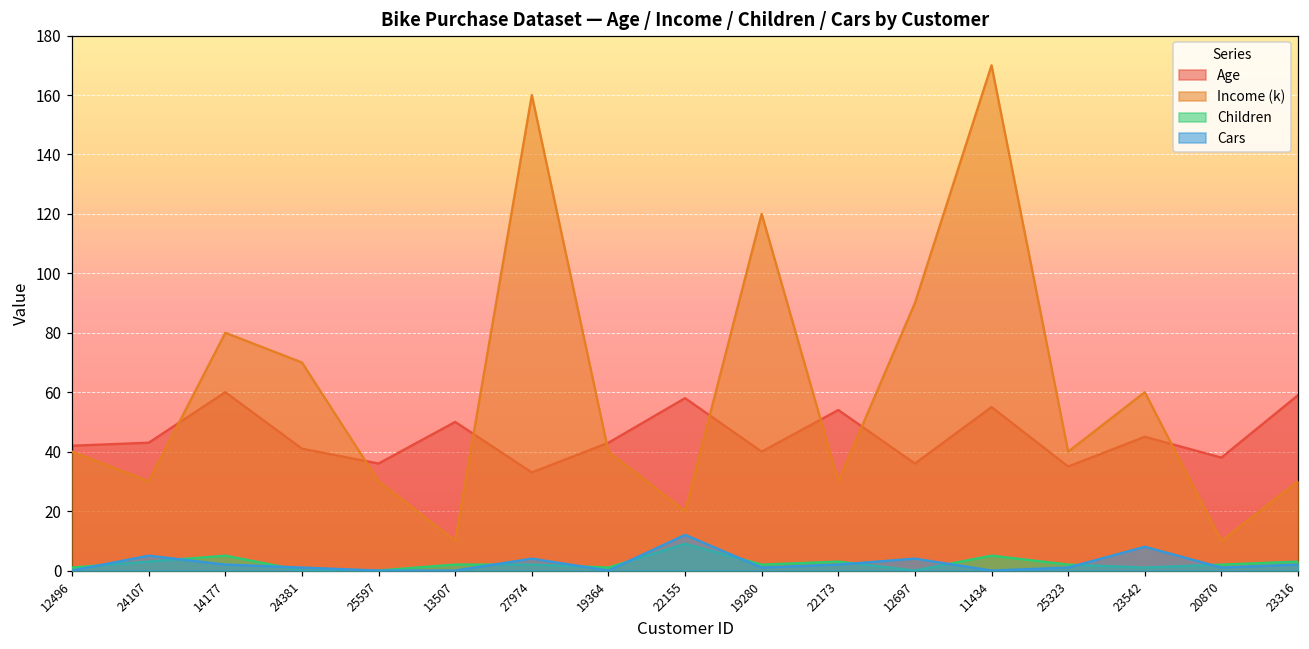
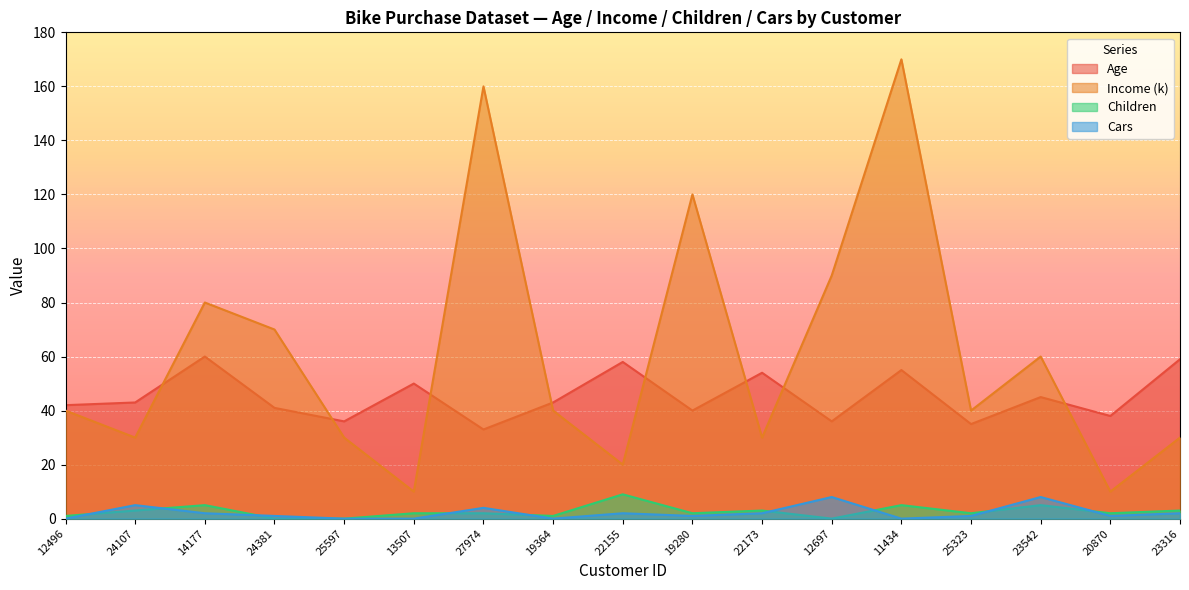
  {
    "Children": {
      "12496": 1,
      "24107": 3,
      "14177": 5,
      "24381": 0,
      "13507": 2,
      "27974": 2,
      "19364": 1,
      "22155": 9,
      "19280": 2,
      "22173": 3,
      "12697": 0,
      "11434": 5,
      "25323": 2,
-     "23542": 1,
+     "23542": 5,
      "20870": 2,
      "23316": 3
    },
    "Cars": {
      "12496": 0,
      "24107": 5,
      "14177": 2,
      "24381": 1,
      "13507": 0,
      "27974": 4,
      "19364": 0,
-     "22155": 12,
+     "22155": 2,
      "19280": 1,
      "22173": 2,
-     "12697": 4,
+     "12697": 8,
      "11434": 0,
      "25323": 1,
      "23542": 8,
      "20870": 1,
      "23316": 2
    }
  }
